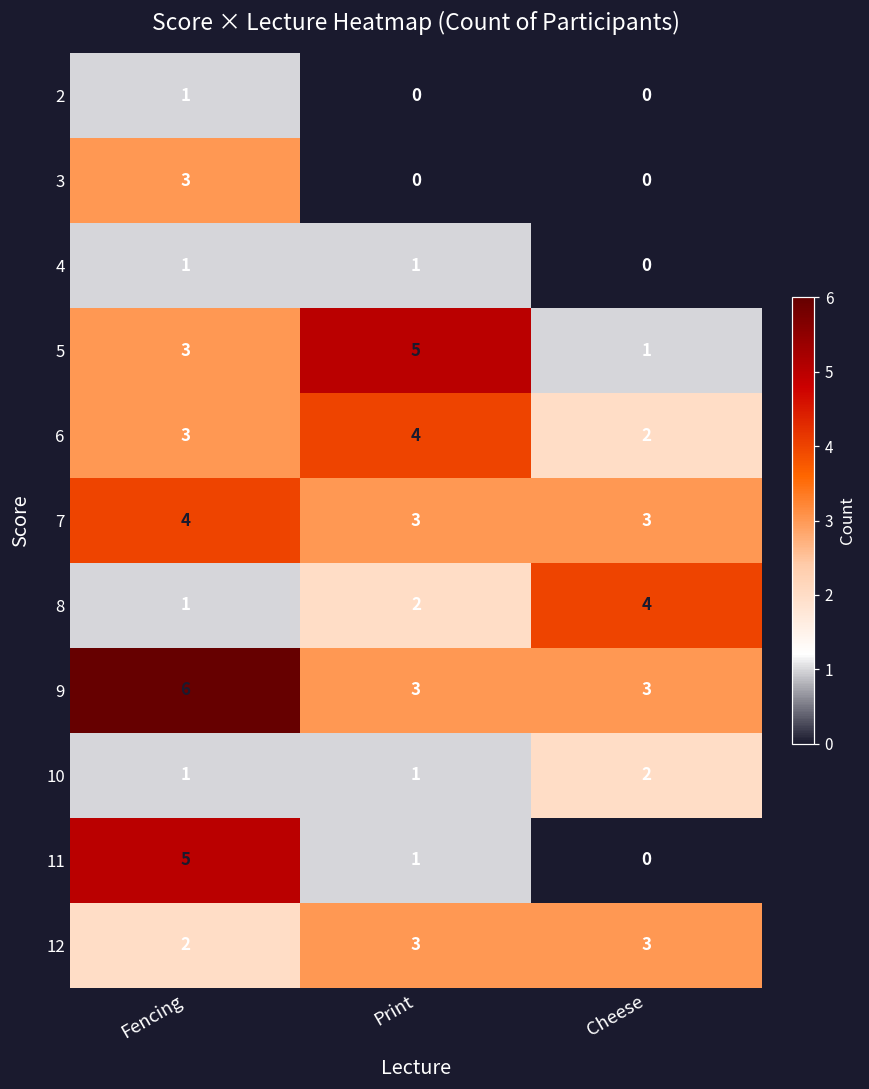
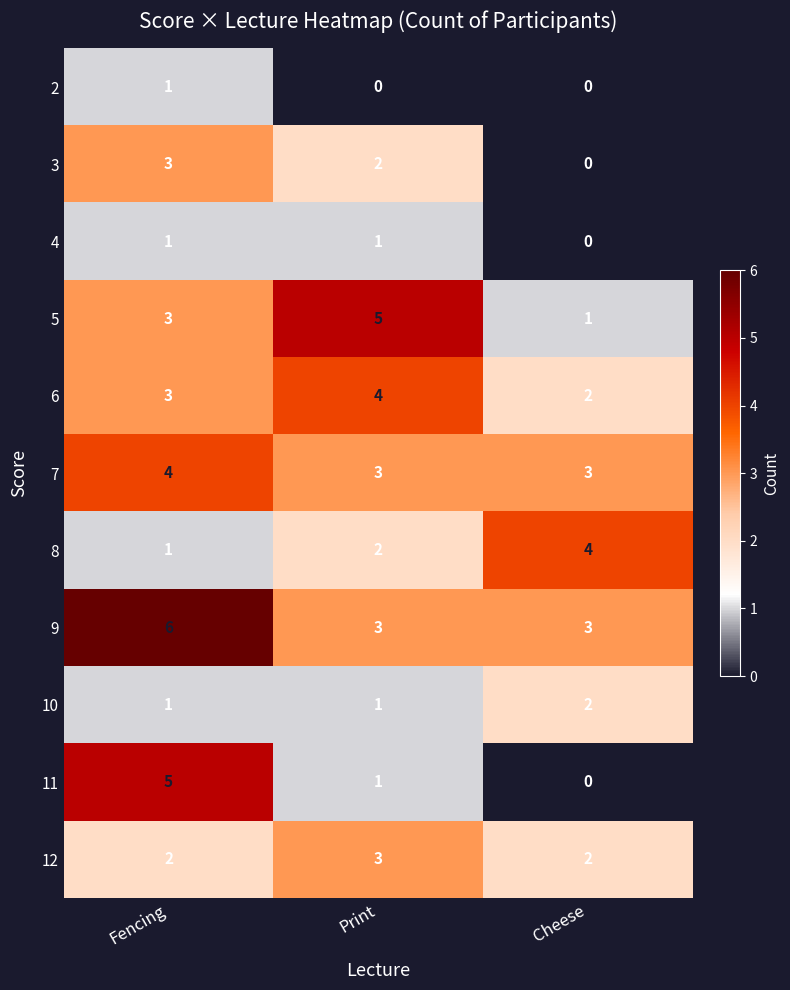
  {
    "2": {
      "Print": 0,
      "Cheese": 0
    },
    "3": {
      "Fencing": 3,
-     "Print": 0,
+     "Print": 2,
      "Cheese": 0
    },
    "4": {
      "Cheese": 0
    },
    "5": {
      "Fencing": 3,
      "Print": 5
    },
    "6": {
      "Fencing": 3,
      "Print": 4,
      "Cheese": 2
    },
    "7": {
      "Fencing": 4,
      "Print": 3,
      "Cheese": 3
    },
    "8": {
      "Print": 2,
      "Cheese": 4
    },
    "9": {
      "Fencing": 6,
      "Print": 3,
      "Cheese": 3
    },
    "10": {
      "Cheese": 2
    },
    "11": {
      "Fencing": 5,
      "Cheese": 0
    },
    "12": {
      "Fencing": 2,
      "Print": 3,
-     "Cheese": 3
+     "Cheese": 2
    }
  }
